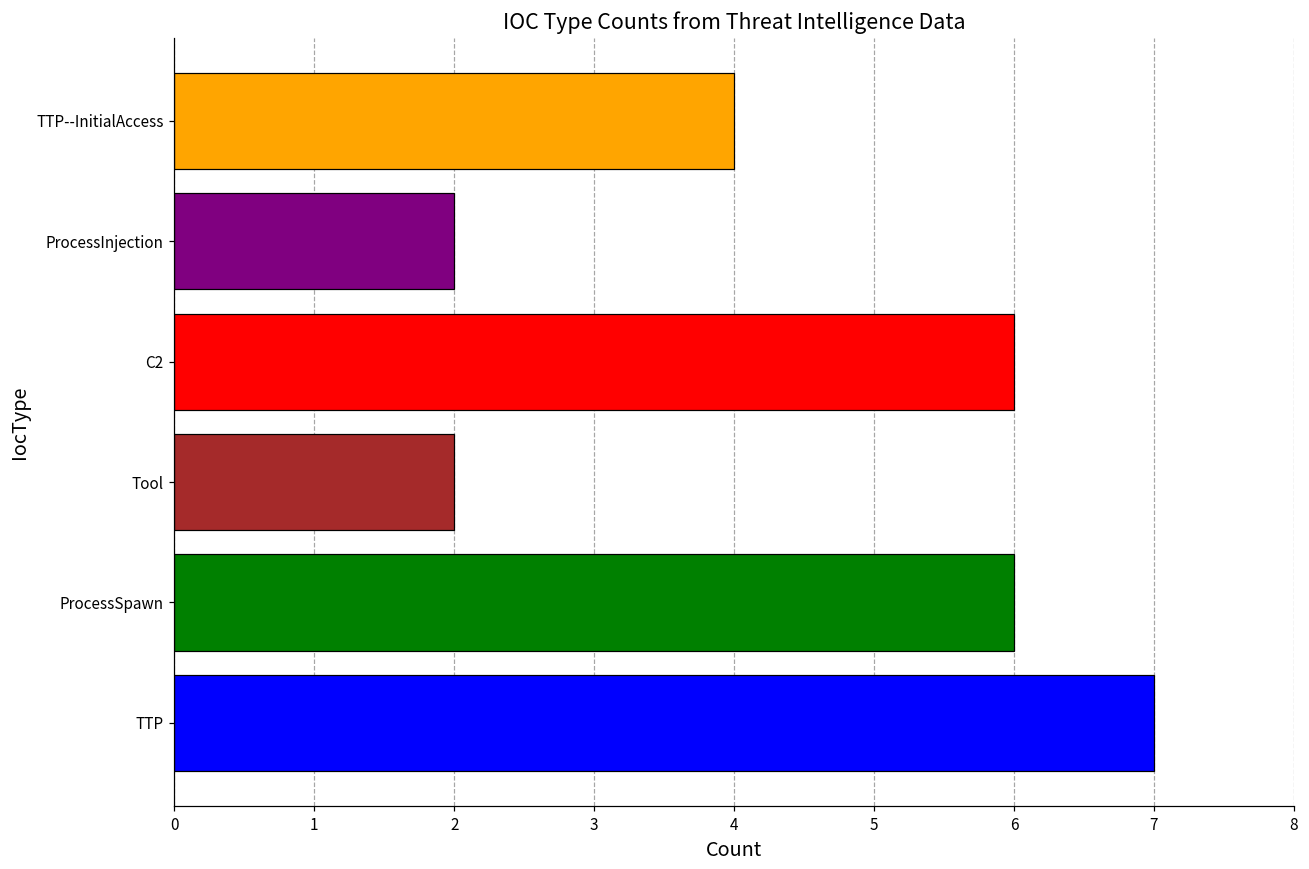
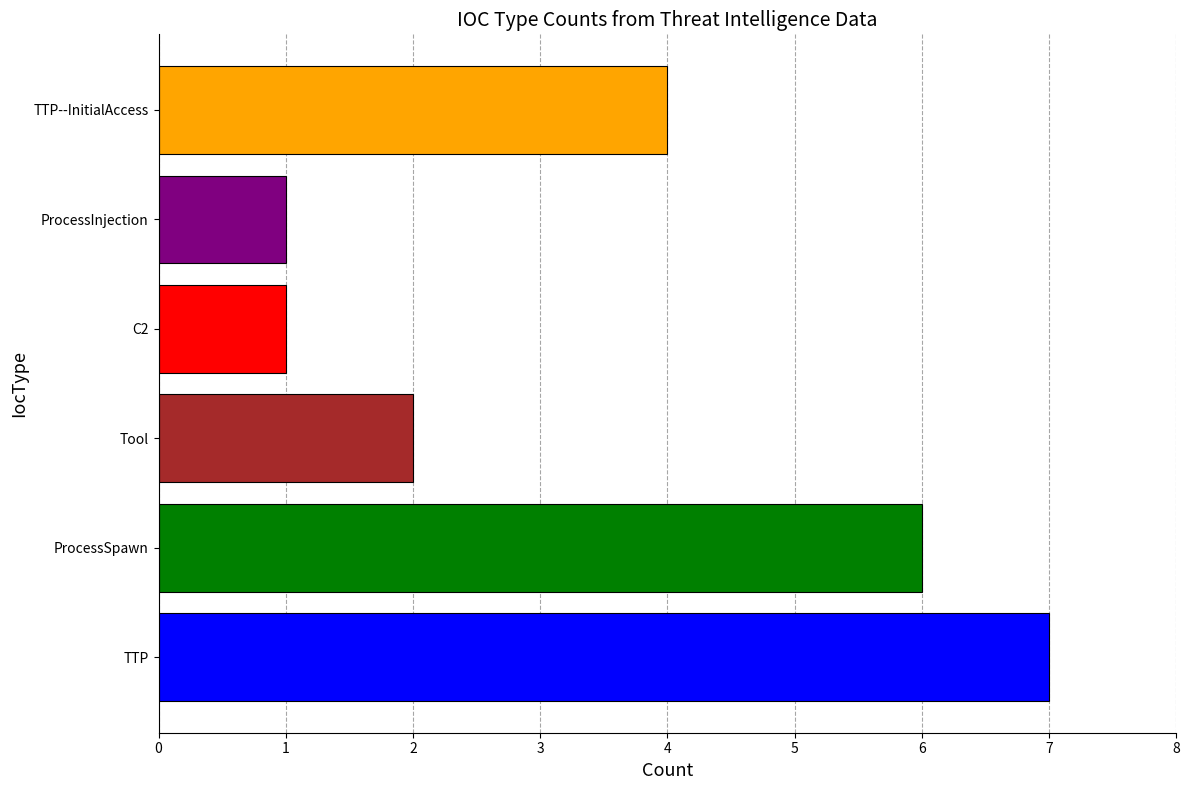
  {
    "TTP--InitialAccess": 4,
-   "ProcessInjection": 2,
-   "C2": 6,
+   "ProcessInjection": 1,
+   "C2": 1,
    "Tool": 2,
    "ProcessSpawn": 6,
    "TTP": 7
  }
